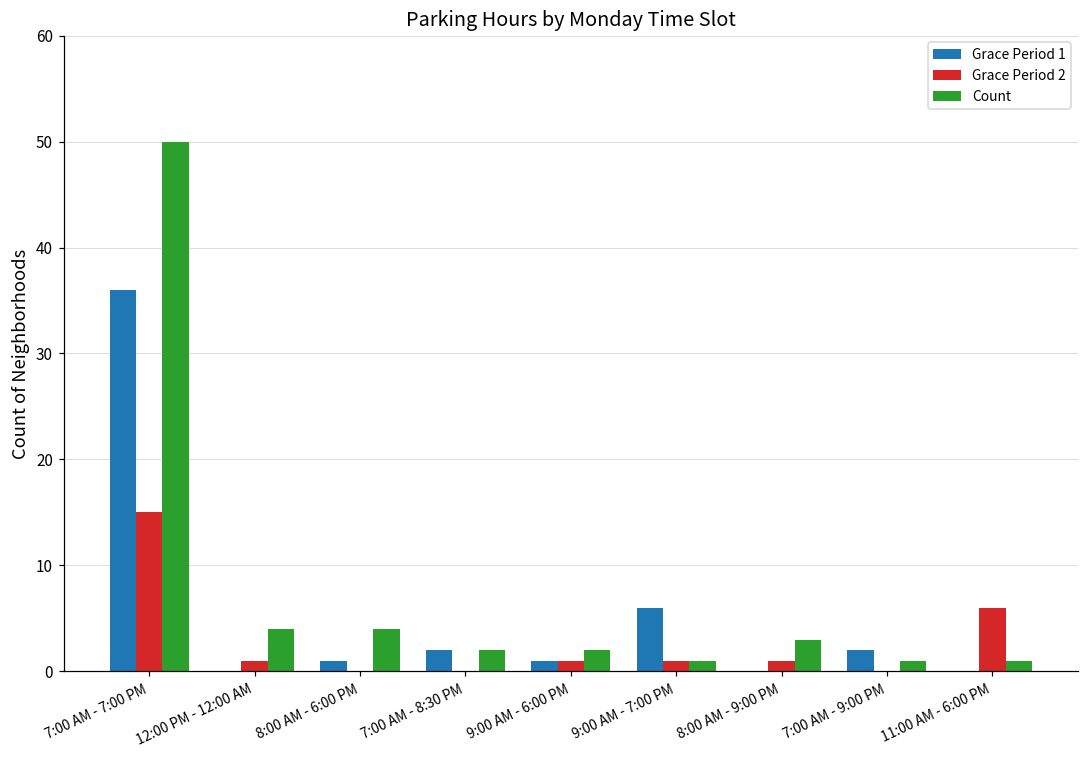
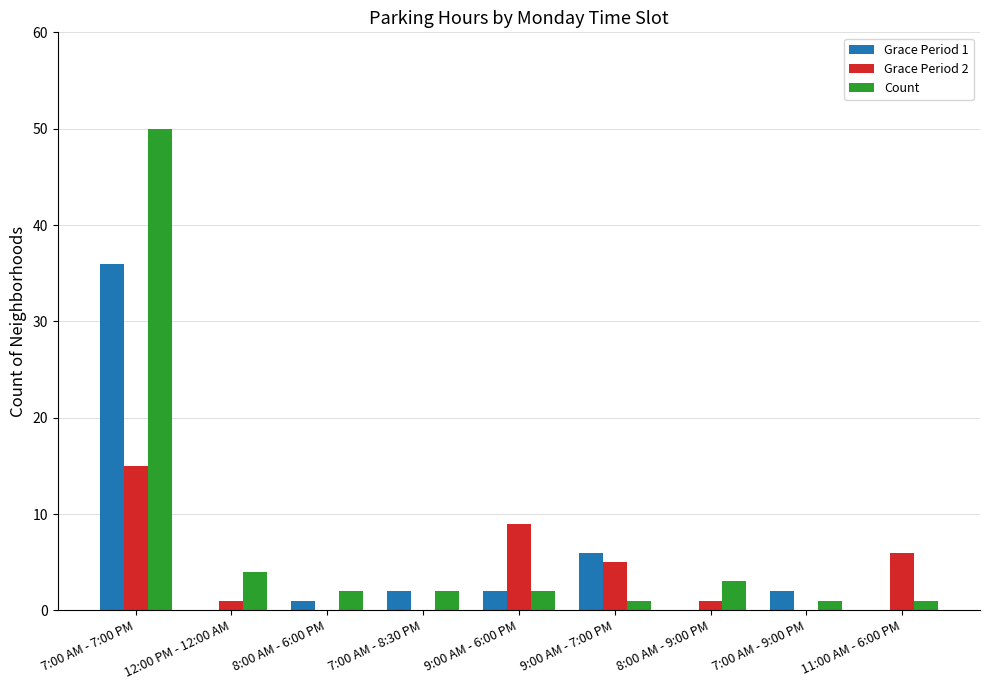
  {
    "Grace Period 1": {
      "7:00 AM - 7:00 PM": 36,
      "12:00 PM - 12:00 AM": 0,
      "8:00 AM - 6:00 PM": 1,
      "7:00 AM - 8:30 PM": 2,
-     "9:00 AM - 6:00 PM": 1,
+     "9:00 AM - 6:00 PM": 2,
      "9:00 AM - 7:00 PM": 6,
      "8:00 AM - 9:00 PM": 0,
      "7:00 AM - 9:00 PM": 2,
      "11:00 AM - 6:00 PM": 0
    },
    "Grace Period 2": {
      "7:00 AM - 7:00 PM": 15,
      "12:00 PM - 12:00 AM": 1,
      "8:00 AM - 6:00 PM": 0,
      "7:00 AM - 8:30 PM": 0,
-     "9:00 AM - 6:00 PM": 1,
-     "9:00 AM - 7:00 PM": 1,
+     "9:00 AM - 6:00 PM": 9,
+     "9:00 AM - 7:00 PM": 5,
      "8:00 AM - 9:00 PM": 1,
      "7:00 AM - 9:00 PM": 0,
      "11:00 AM - 6:00 PM": 6
    },
    "Count": {
      "7:00 AM - 7:00 PM": 50,
      "12:00 PM - 12:00 AM": 4,
-     "8:00 AM - 6:00 PM": 4,
+     "8:00 AM - 6:00 PM": 2,
      "7:00 AM - 8:30 PM": 2,
      "9:00 AM - 6:00 PM": 2,
      "9:00 AM - 7:00 PM": 1,
      "8:00 AM - 9:00 PM": 3,
      "7:00 AM - 9:00 PM": 1,
      "11:00 AM - 6:00 PM": 1
    }
  }
